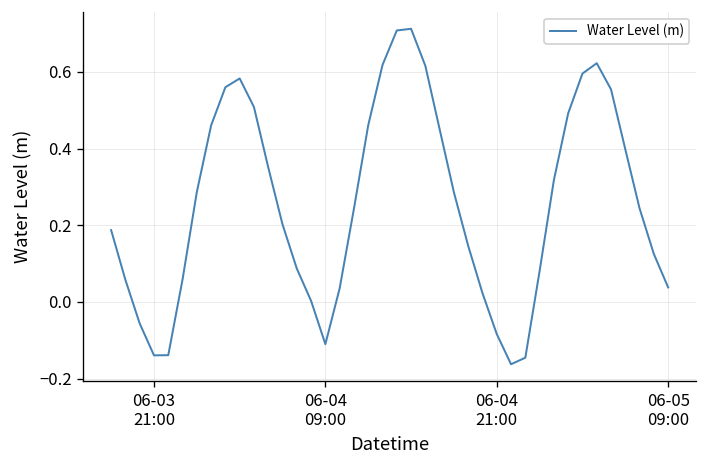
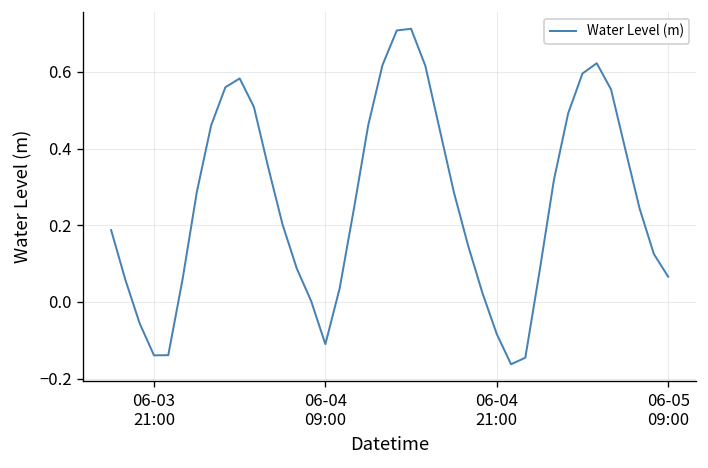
  {
    "06-03 21:00": -0.14,
    "06-04 09:00": -0.11,
    "06-04 21:00": -0.08,
-   "06-05 09:00": 0.04
+   "06-05 09:00": 0.07
  }
